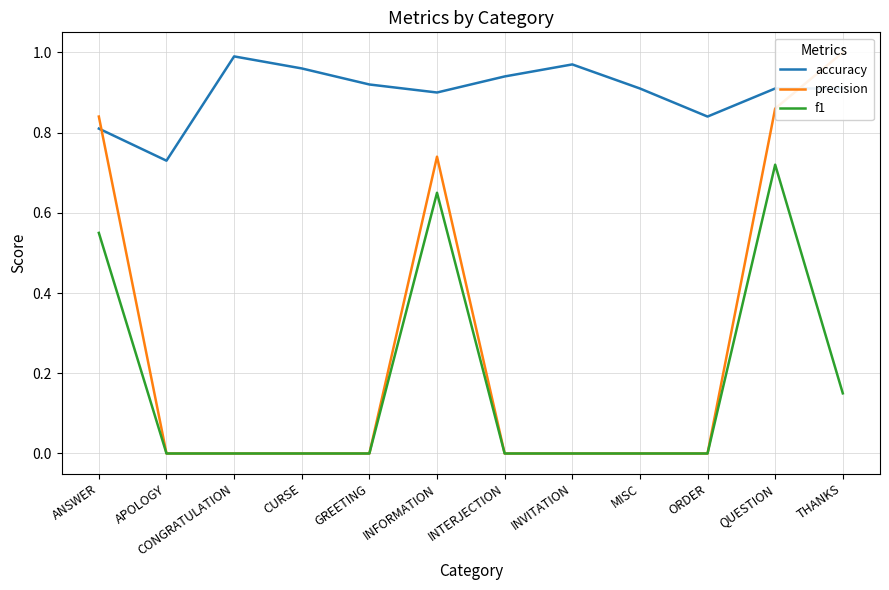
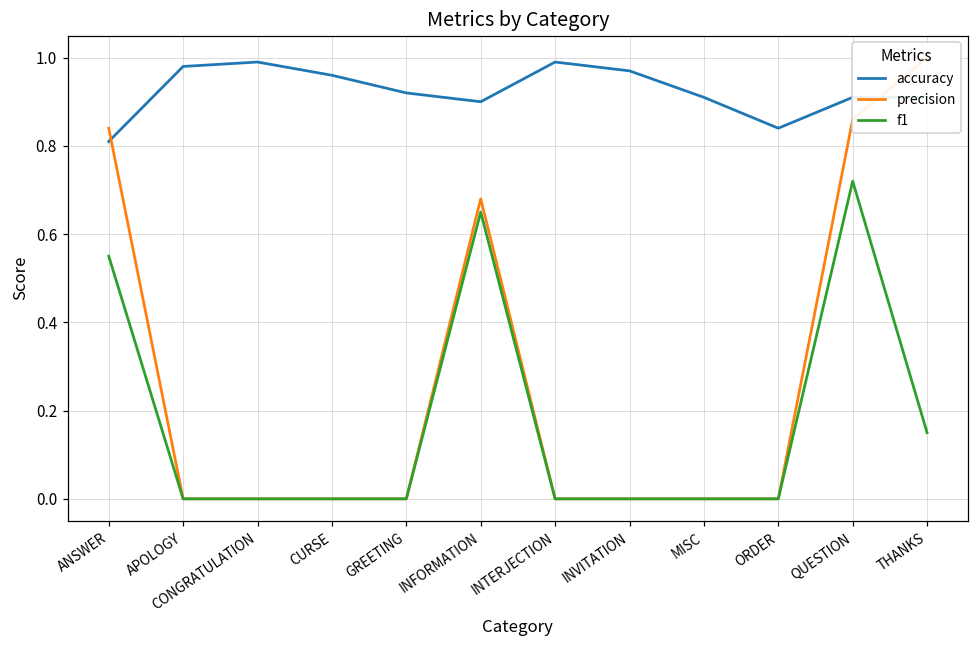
  {
    "accuracy": {
      "ANSWER": 0.81,
-     "APOLOGY": 0.73,
+     "APOLOGY": 0.98,
      "CONGRATULATION": 0.99,
      "CURSE": 0.96,
      "GREETING": 0.92,
      "INFORMATION": 0.90,
-     "INTERJECTION": 0.94,
+     "INTERJECTION": 0.99,
      "INVITATION": 0.97,
      "MISC": 0.91,
      "ORDER": 0.84
    },
    "precision": {
      "ANSWER": 0.84,
-     "INFORMATION": 0.74
+     "INFORMATION": 0.68
    },
    "f1": {
      "ANSWER": 0.55,
      "INFORMATION": 0.65,
      "QUESTION": 0.72,
      "THANKS": 0.15
    }
  }
